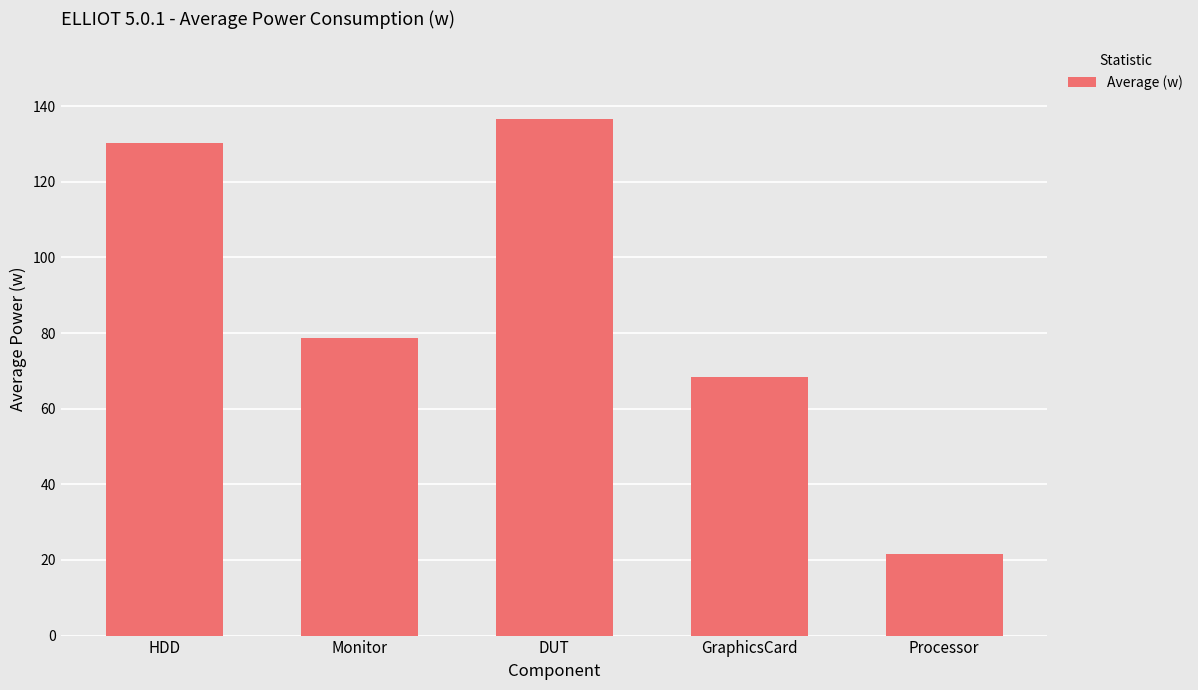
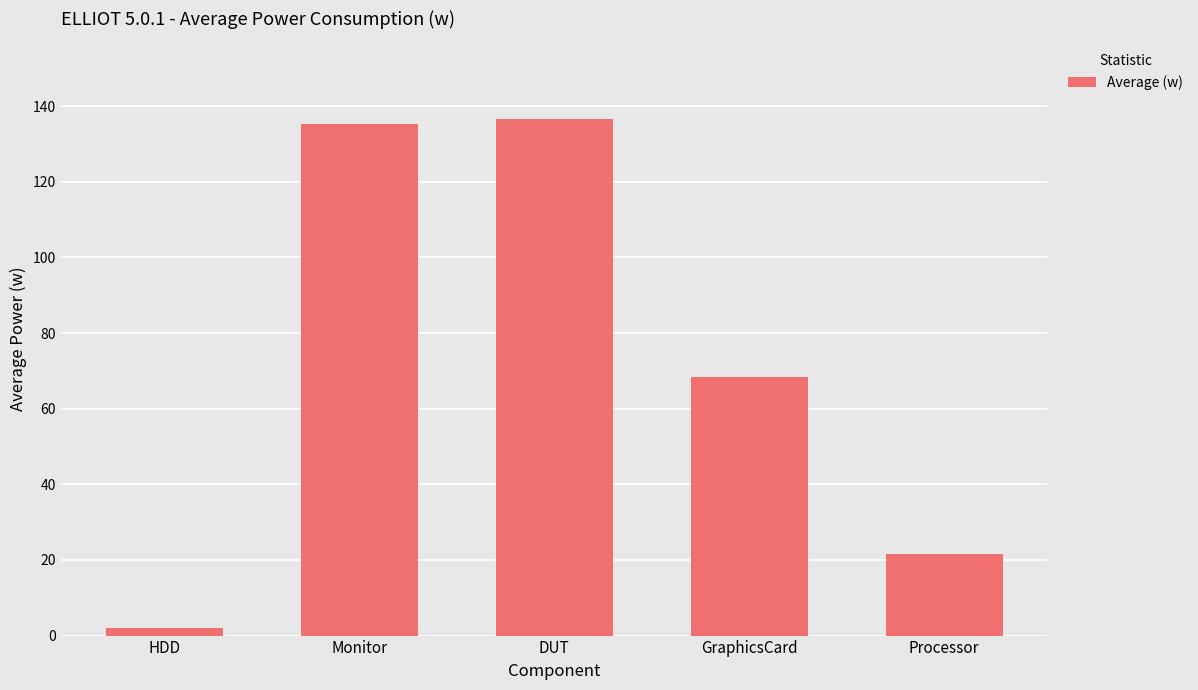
  {
-   "HDD": 130,
-   "Monitor": 79,
+   "HDD": 2,
+   "Monitor": 135,
    "DUT": 137,
    "GraphicsCard": 68,
    "Processor": 22
  }
